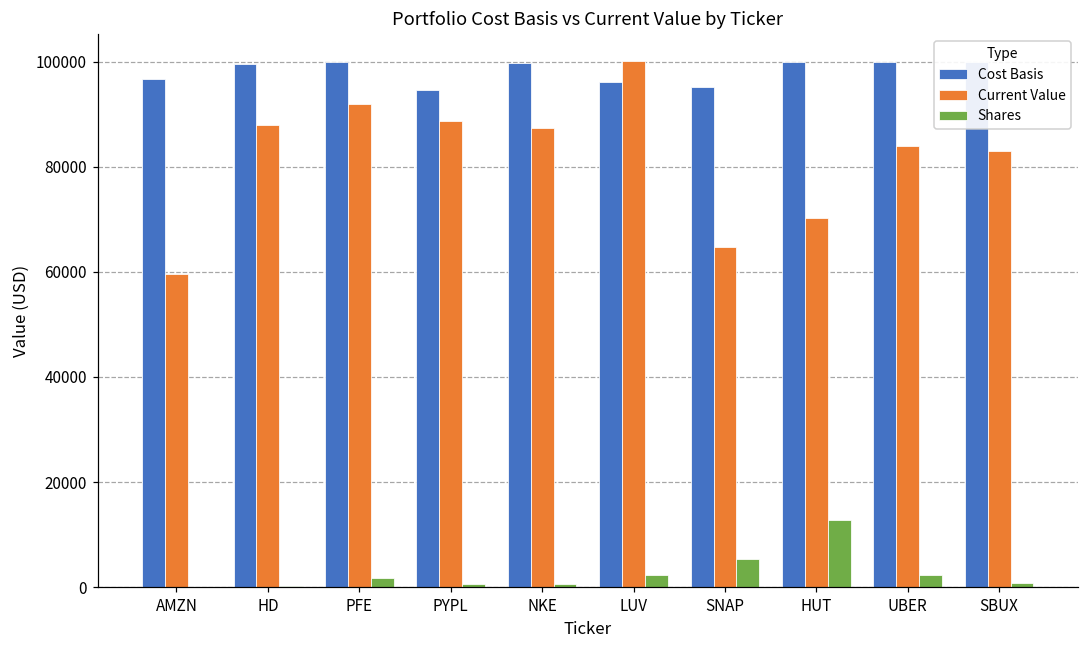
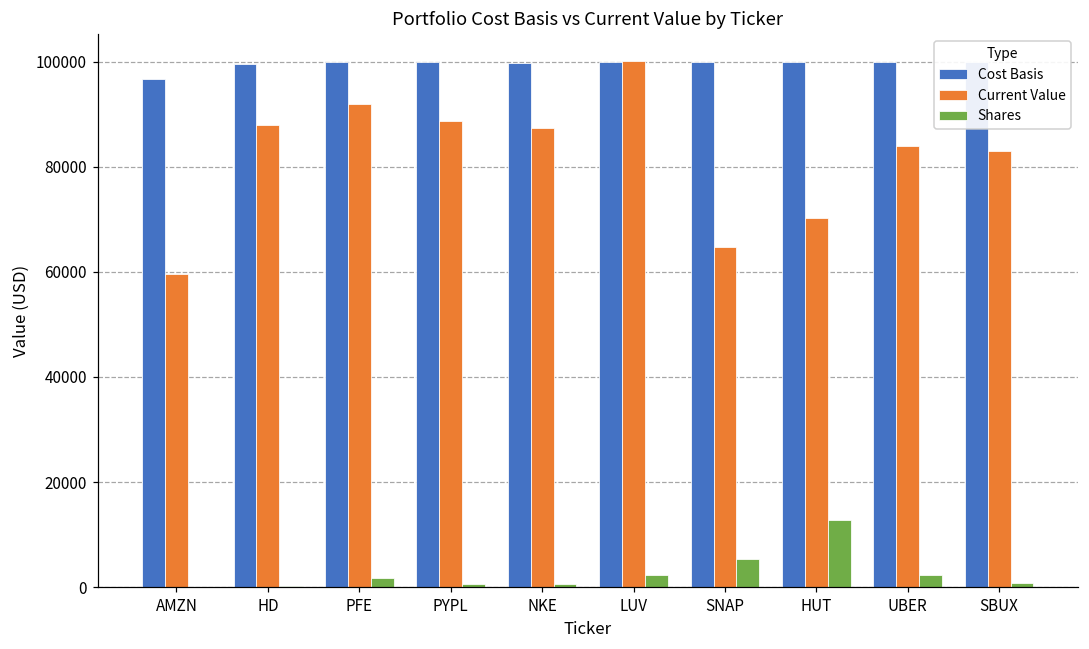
  {
    "Cost Basis": {
      "AMZN": 97000,
      "HD": 100000,
      "PFE": 100000,
-     "PYPL": 95000,
+     "PYPL": 100000,
      "NKE": 100000,
-     "LUV": 96000,
-     "SNAP": 95000,
+     "LUV": 100000,
+     "SNAP": 100000,
      "HUT": 100000,
      "UBER": 100000
    },
    "Current Value": {
      "AMZN": 60000,
      "HD": 88000,
      "PFE": 92000,
      "PYPL": 89000,
      "NKE": 87000,
      "LUV": 100000,
      "SNAP": 65000,
      "HUT": 70000,
      "UBER": 84000,
      "SBUX": 83000
    },
    "Shares": {
      "PFE": 2000,
      "PYPL": 1000,
      "NKE": 1000,
      "LUV": 2000,
      "SNAP": 5000,
      "HUT": 13000,
      "UBER": 2000,
      "SBUX": 1000
    }
  }
